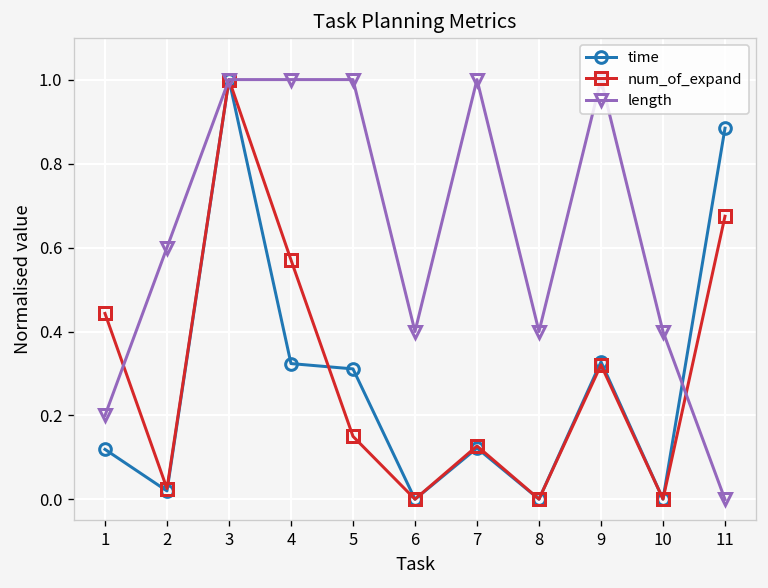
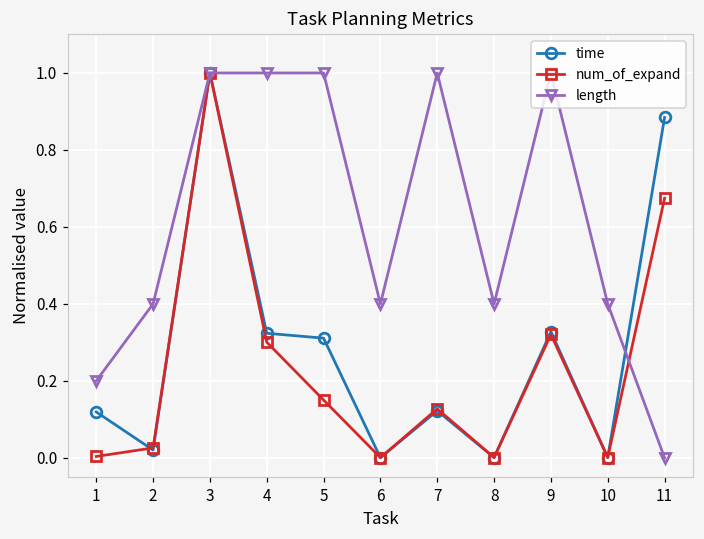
  {
    "time": {
      "1": 0.12,
      "4": 0.32,
      "5": 0.31,
      "9": 0.33,
      "11": 0.88
    },
    "num_of_expand": {
-     "1": 0.44,
-     "4": 0.57,
+     "1": 0.00,
+     "4": 0.30,
      "5": 0.15,
      "9": 0.32,
      "11": 0.67
    },
    "length": {
      "1": 0.20,
-     "2": 0.60,
+     "2": 0.40,
      "4": 1.00,
      "5": 1.00,
      "6": 0.40,
      "7": 1.00,
      "8": 0.40,
      "10": 0.40,
      "11": 0.00
    }
  }
